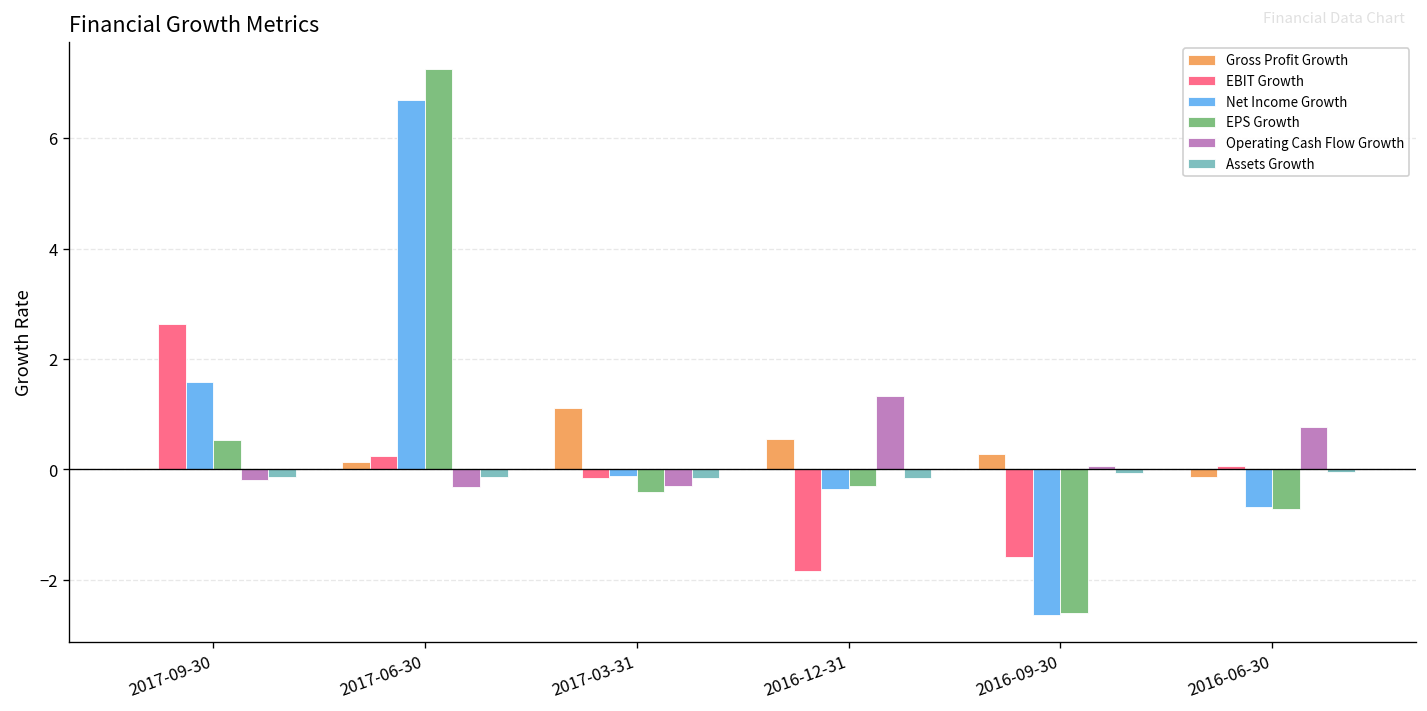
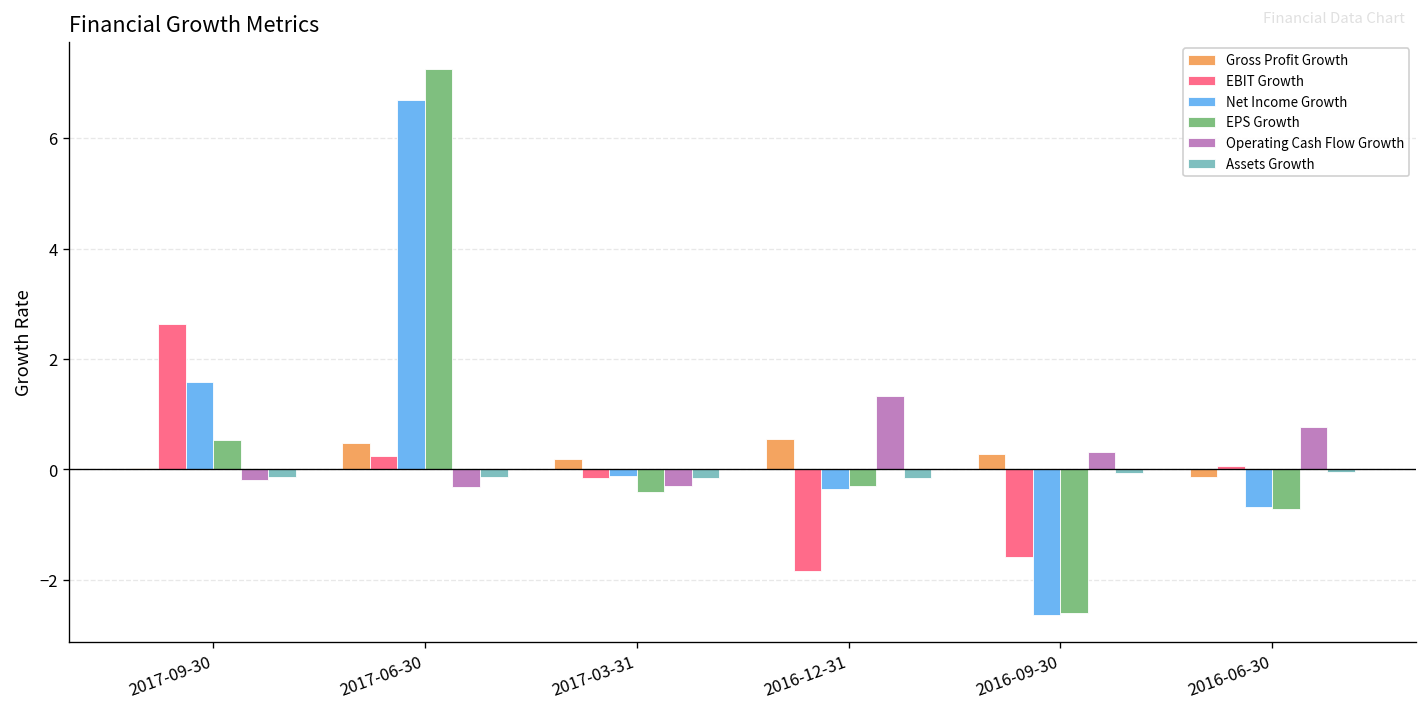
  {
    "Gross Profit Growth": {
-     "2017-06-30": 0.1,
-     "2017-03-31": 1.1,
+     "2017-06-30": 0.5,
+     "2017-03-31": 0.2,
      "2016-12-31": 0.6,
      "2016-09-30": 0.3,
      "2016-06-30": -0.1
    },
    "EBIT Growth": {
      "2017-09-30": 2.6,
      "2017-06-30": 0.2,
      "2017-03-31": -0.2,
      "2016-12-31": -1.8,
      "2016-09-30": -1.6,
      "2016-06-30": 0.1
    },
    "EPS Growth": {
      "2017-09-30": 0.5,
      "2017-06-30": 7.3,
      "2017-03-31": -0.4,
      "2016-12-31": -0.3,
      "2016-09-30": -2.6,
      "2016-06-30": -0.7
    },
    "Operating Cash Flow Growth": {
      "2017-09-30": -0.2,
      "2017-06-30": -0.3,
      "2017-03-31": -0.3,
      "2016-12-31": 1.3,
-     "2016-09-30": 0.1,
+     "2016-09-30": 0.3,
      "2016-06-30": 0.8
    }
  }
